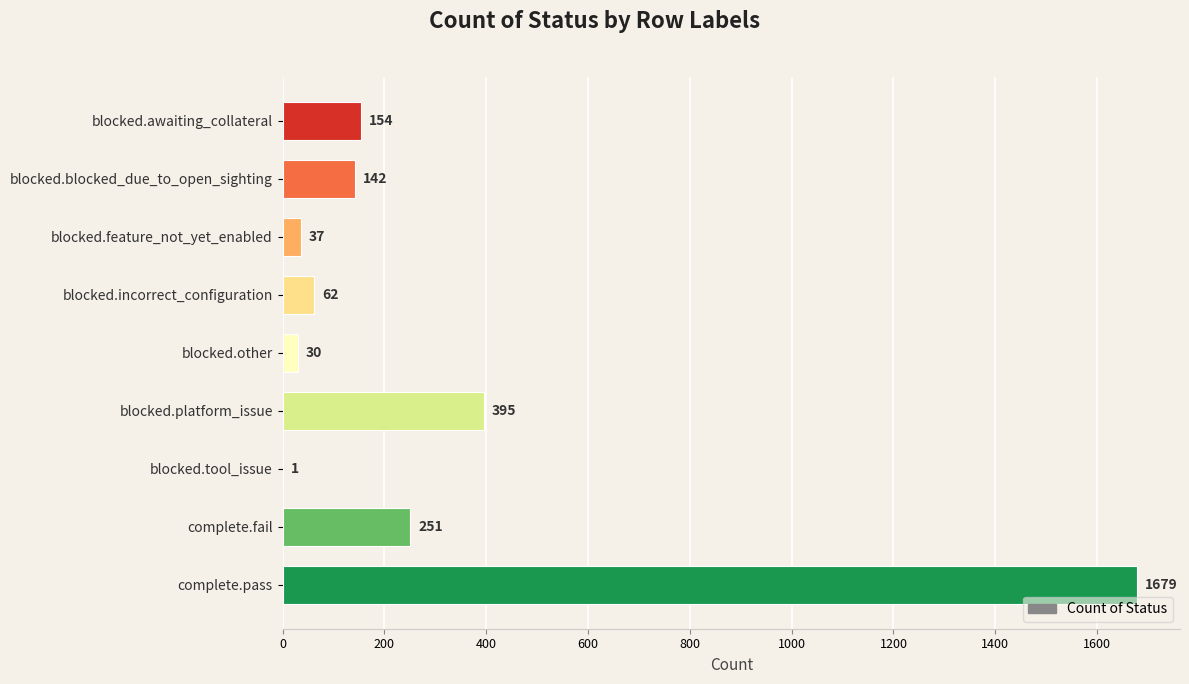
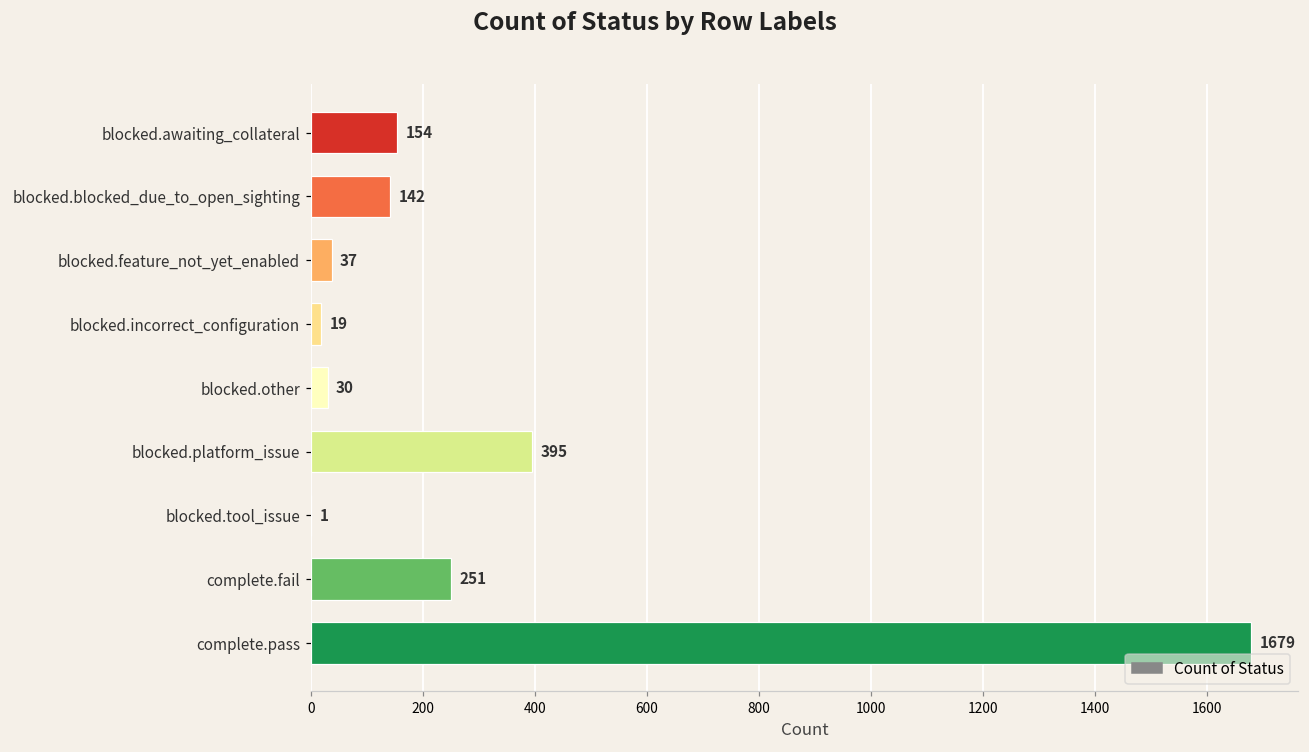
  {
    "blocked.awaiting_collateral": 154,
    "blocked.blocked_due_to_open_sighting": 142,
    "blocked.feature_not_yet_enabled": 37,
-   "blocked.incorrect_configuration": 62,
+   "blocked.incorrect_configuration": 19,
    "blocked.other": 30,
    "blocked.platform_issue": 395,
    "blocked.tool_issue": 1,
    "complete.fail": 251,
    "complete.pass": 1679
  }
